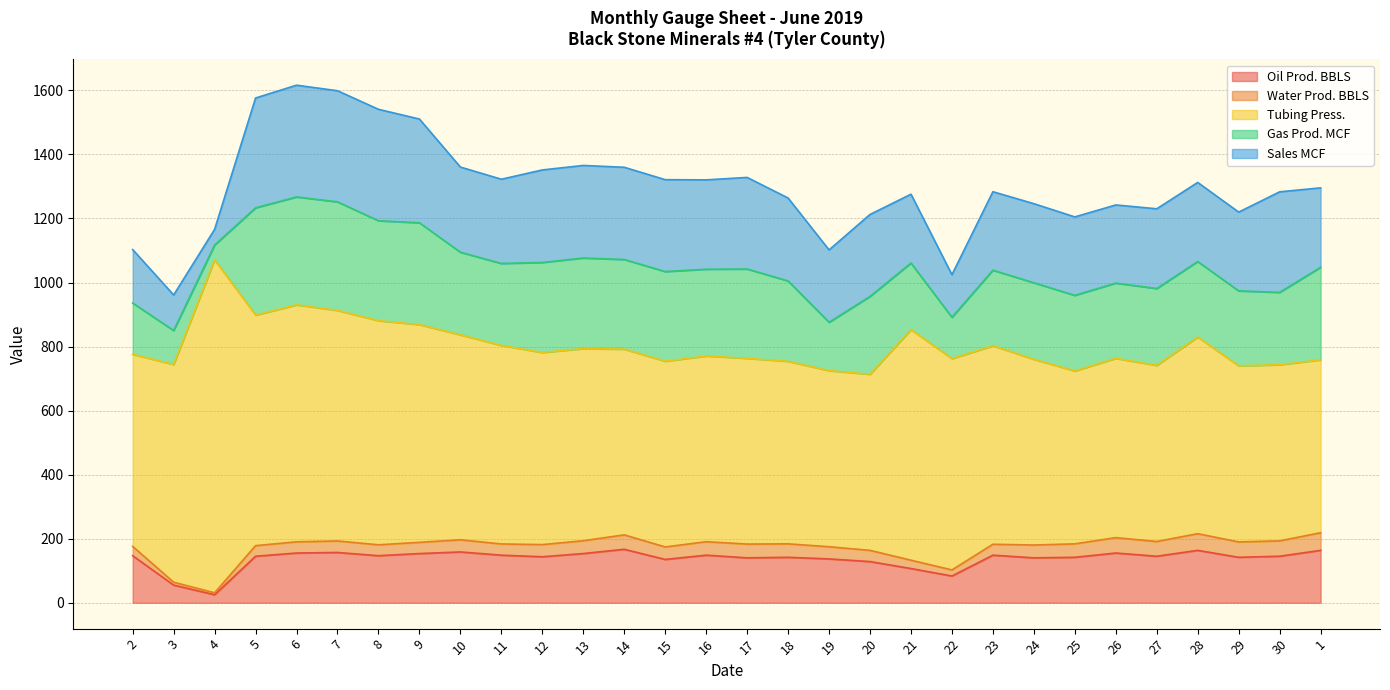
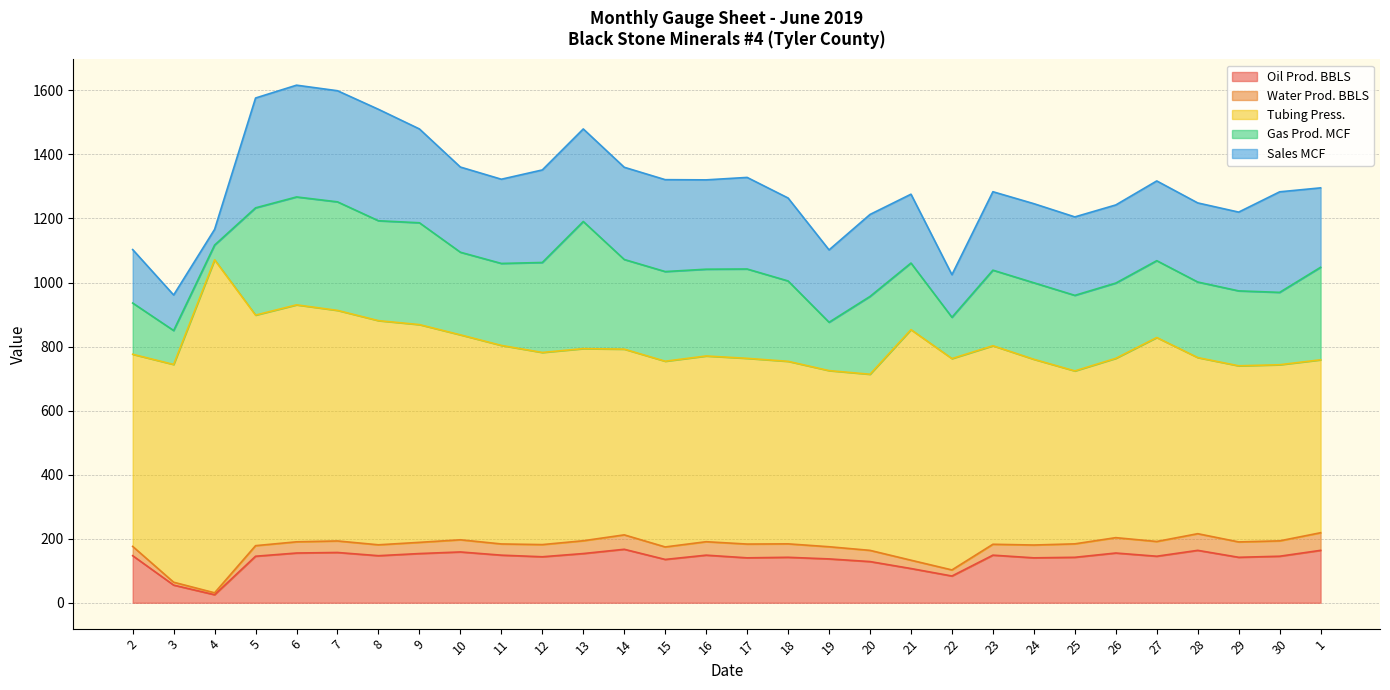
  {
    "Tubing Press.": {
      "2": 600,
      "3": 680,
      "4": 1040,
      "5": 720,
      "6": 740,
      "7": 720,
      "8": 700,
      "9": 680,
      "10": 640,
      "11": 620,
      "12": 600,
      "13": 600,
      "14": 580,
      "15": 580,
      "16": 580,
      "17": 580,
      "18": 570,
      "19": 550,
      "20": 550,
      "21": 720,
      "22": 660,
      "23": 620,
      "24": 580,
      "25": 540,
      "26": 560,
-     "27": 550,
-     "28": 610,
+     "27": 640,
+     "28": 550,
      "29": 550,
      "30": 550,
      "1": 540
    },
    "Gas Prod. MCF": {
      "2": 160,
      "3": 110,
      "4": 50,
      "5": 340,
      "6": 340,
      "7": 340,
      "8": 310,
      "9": 320,
      "10": 260,
      "11": 260,
      "12": 280,
-     "13": 280,
+     "13": 400,
      "14": 280,
      "15": 280,
      "16": 270,
      "17": 280,
      "18": 250,
      "19": 150,
      "20": 240,
      "21": 210,
      "22": 130,
      "23": 240,
      "24": 240,
      "25": 240,
      "26": 240,
      "27": 240,
      "28": 240,
      "29": 230,
      "30": 230,
      "1": 290
    },
    "Sales MCF": {
      "2": 170,
      "3": 110,
      "4": 50,
      "5": 340,
      "6": 350,
      "7": 350,
      "8": 350,
-     "9": 320,
+     "9": 290,
      "10": 270,
      "11": 260,
      "12": 290,
      "13": 290,
      "14": 290,
      "15": 290,
      "16": 280,
      "17": 290,
      "18": 260,
      "19": 230,
      "20": 260,
      "21": 220,
      "22": 130,
      "23": 250,
      "24": 250,
      "25": 250,
      "26": 240,
      "27": 250,
      "28": 250,
      "29": 250,
      "30": 310,
      "1": 250
    }
  }
